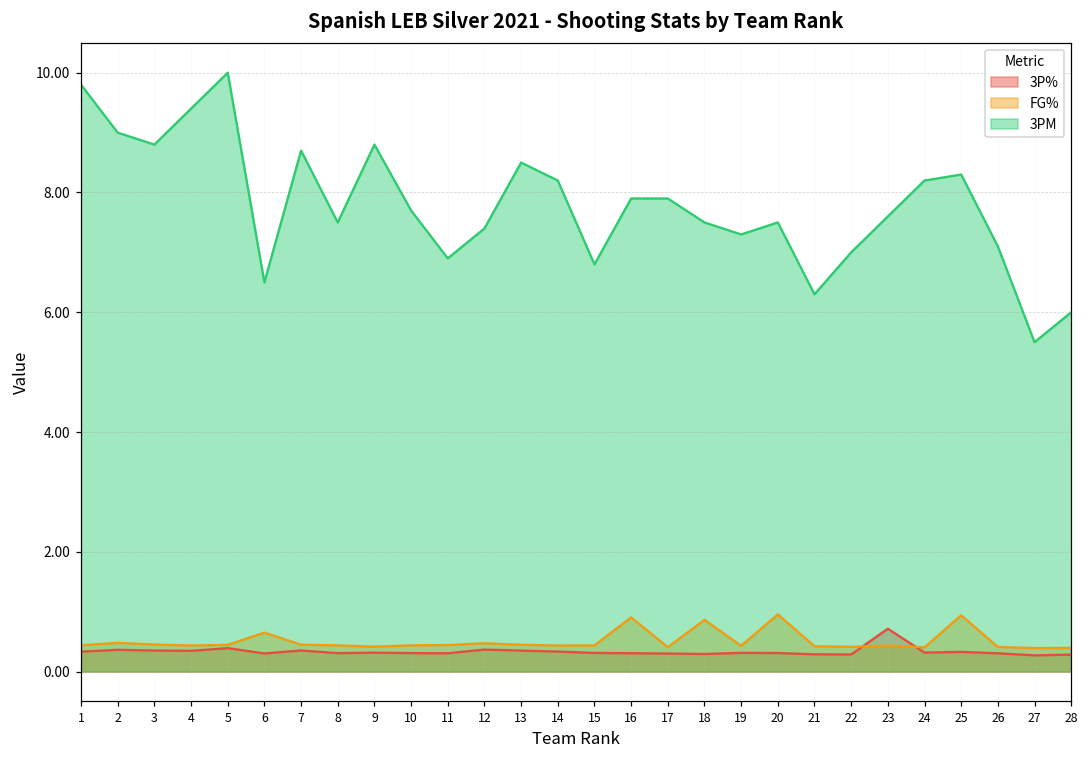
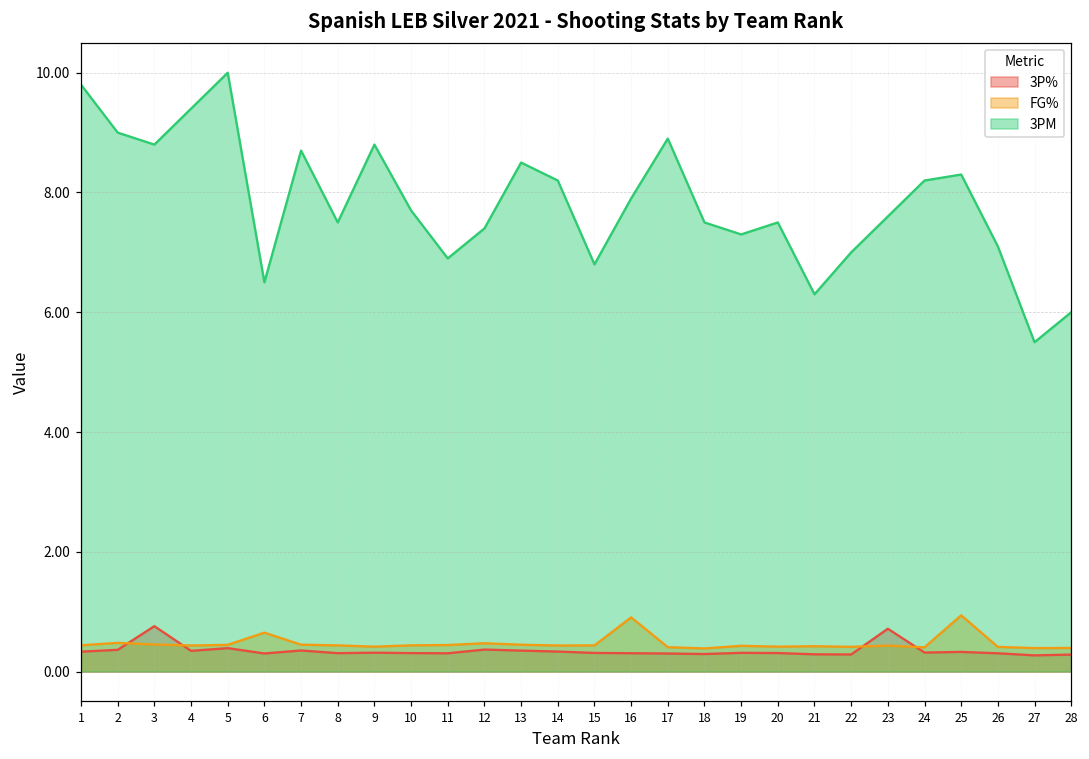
  {
    "3P%": {
      "1": 0.3,
      "2": 0.4,
-     "3": 0.4,
+     "3": 0.8,
      "4": 0.3,
      "5": 0.4,
      "6": 0.3,
      "7": 0.4,
      "8": 0.3,
      "9": 0.3,
      "10": 0.3,
      "11": 0.3,
      "12": 0.4,
      "13": 0.4,
      "14": 0.3,
      "15": 0.3,
      "16": 0.3,
      "17": 0.3,
      "18": 0.3,
      "19": 0.3,
      "20": 0.3,
      "21": 0.3,
      "22": 0.3,
      "23": 0.7,
      "24": 0.3,
      "25": 0.3,
      "26": 0.3,
      "27": 0.3,
      "28": 0.3
    },
    "FG%": {
      "1": 0.4,
      "2": 0.5,
      "3": 0.5,
      "4": 0.4,
      "5": 0.4,
      "6": 0.7,
      "7": 0.4,
      "8": 0.4,
      "9": 0.4,
      "10": 0.4,
      "11": 0.4,
      "12": 0.5,
      "13": 0.4,
      "14": 0.4,
      "15": 0.4,
      "16": 0.9,
      "17": 0.4,
-     "18": 0.9,
+     "18": 0.4,
      "19": 0.4,
-     "20": 1.0,
+     "20": 0.4,
      "21": 0.4,
      "22": 0.4,
      "23": 0.4,
      "24": 0.4,
      "25": 0.9,
      "26": 0.4,
      "27": 0.4,
      "28": 0.4
    },
    "3PM": {
      "1": 9.8,
      "2": 9.0,
      "3": 8.8,
      "4": 9.4,
      "5": 10.0,
      "6": 6.5,
      "7": 8.7,
      "8": 7.5,
      "9": 8.8,
      "10": 7.7,
      "11": 6.9,
      "12": 7.4,
      "13": 8.5,
      "14": 8.2,
      "15": 6.8,
      "16": 7.9,
-     "17": 7.9,
+     "17": 8.9,
      "18": 7.5,
      "19": 7.3,
      "20": 7.5,
      "21": 6.3,
      "22": 7.0,
      "23": 7.6,
      "24": 8.2,
      "25": 8.3,
      "26": 7.1,
      "27": 5.5,
      "28": 6.0
    }
  }
